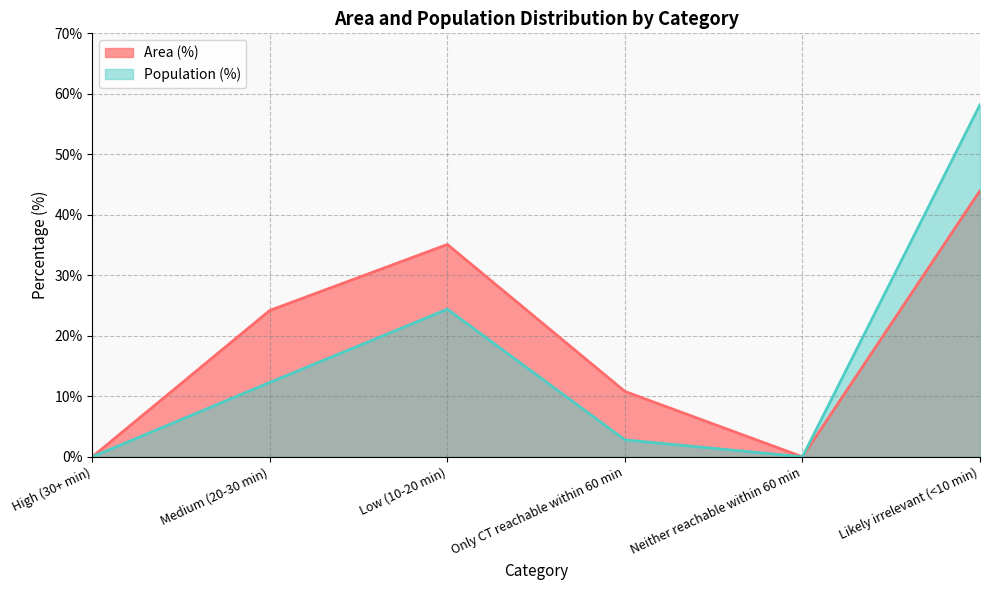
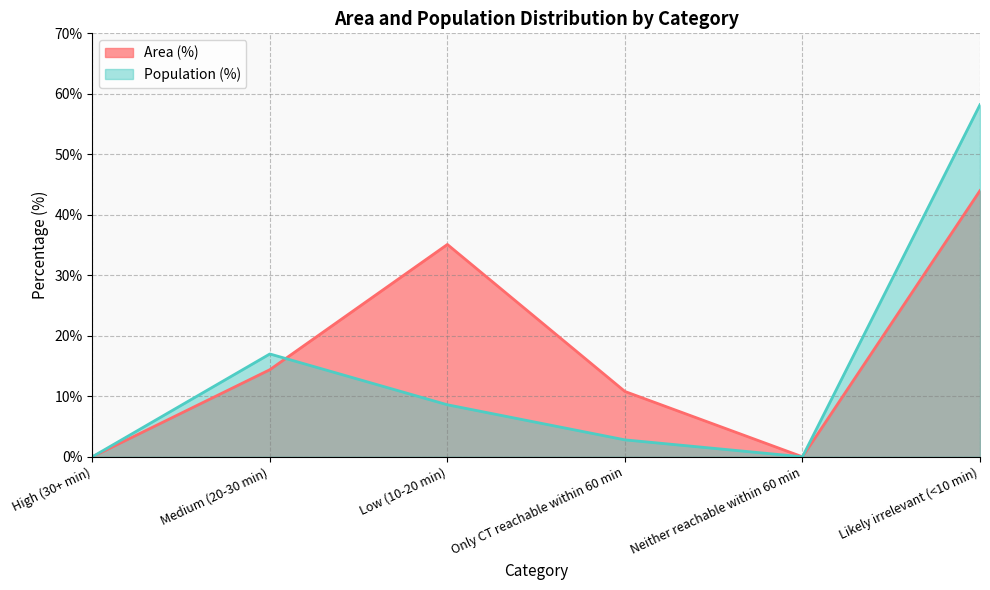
  {
    "Area (%)": {
-     "Medium (20-30 min)": "24%",
+     "Medium (20-30 min)": "14%",
      "Low (10-20 min)": "35%",
      "Only CT reachable within 60 min": "11%",
      "Likely irrelevant (<10 min)": "44%"
    },
    "Population (%)": {
-     "Medium (20-30 min)": "12%",
-     "Low (10-20 min)": "24%",
+     "Medium (20-30 min)": "17%",
+     "Low (10-20 min)": "9%",
      "Only CT reachable within 60 min": "3%",
      "Likely irrelevant (<10 min)": "58%"
    }
  }
